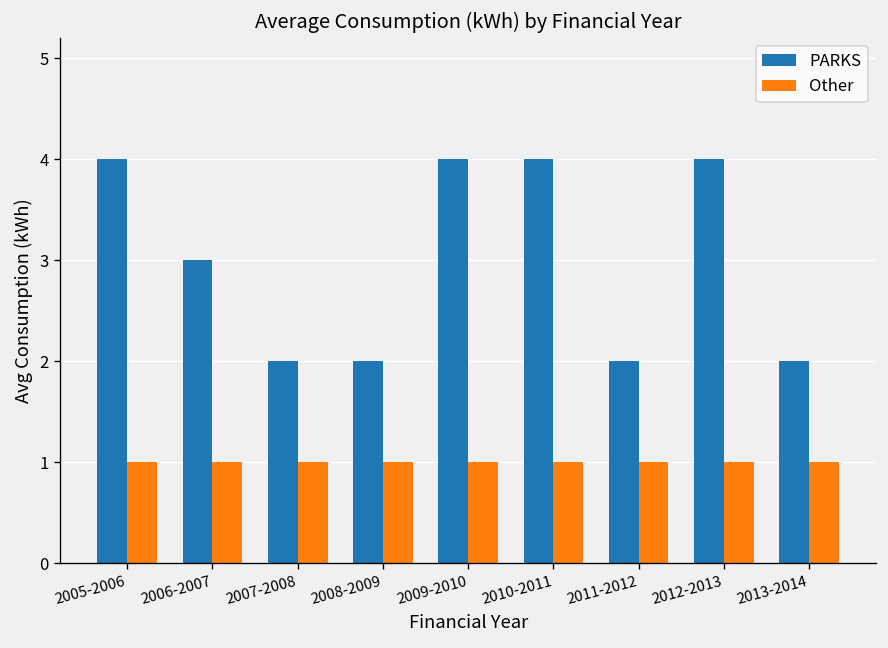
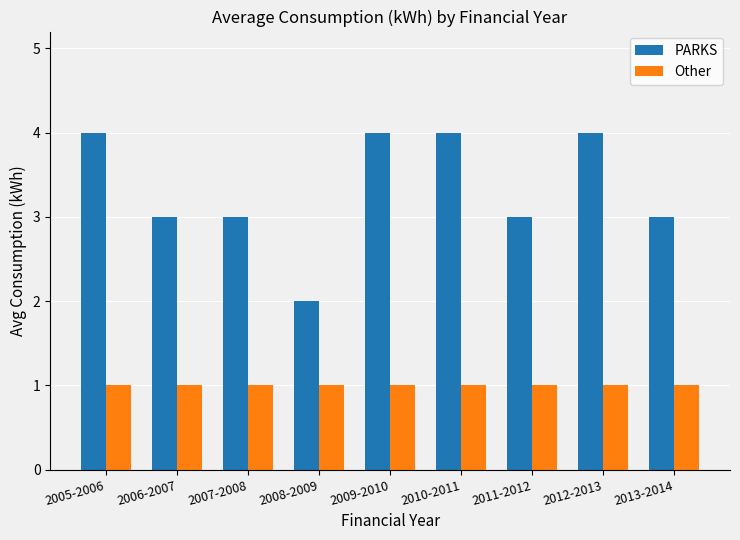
  {
    "PARKS": {
      "2005-2006": 4,
      "2006-2007": 3,
-     "2007-2008": 2,
+     "2007-2008": 3,
      "2008-2009": 2,
      "2009-2010": 4,
      "2010-2011": 4,
-     "2011-2012": 2,
+     "2011-2012": 3,
      "2012-2013": 4,
-     "2013-2014": 2
+     "2013-2014": 3
    },
    "Other": {
      "2005-2006": 1,
      "2006-2007": 1,
      "2007-2008": 1,
      "2008-2009": 1,
      "2009-2010": 1,
      "2010-2011": 1,
      "2011-2012": 1,
      "2012-2013": 1,
      "2013-2014": 1
    }
  }
